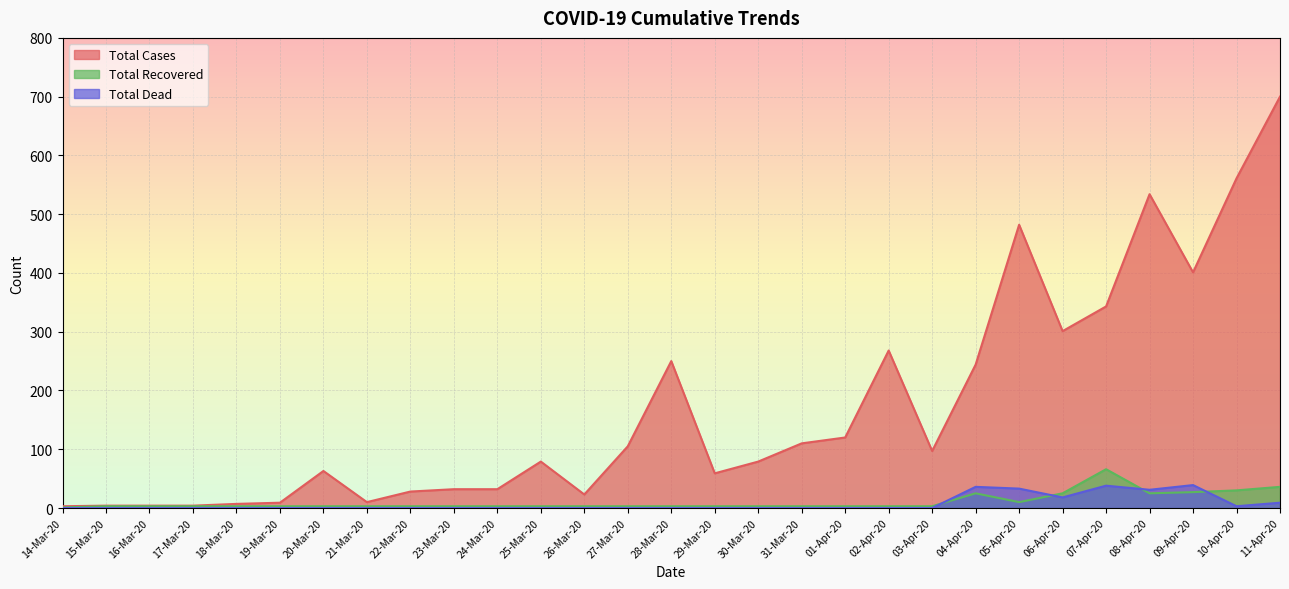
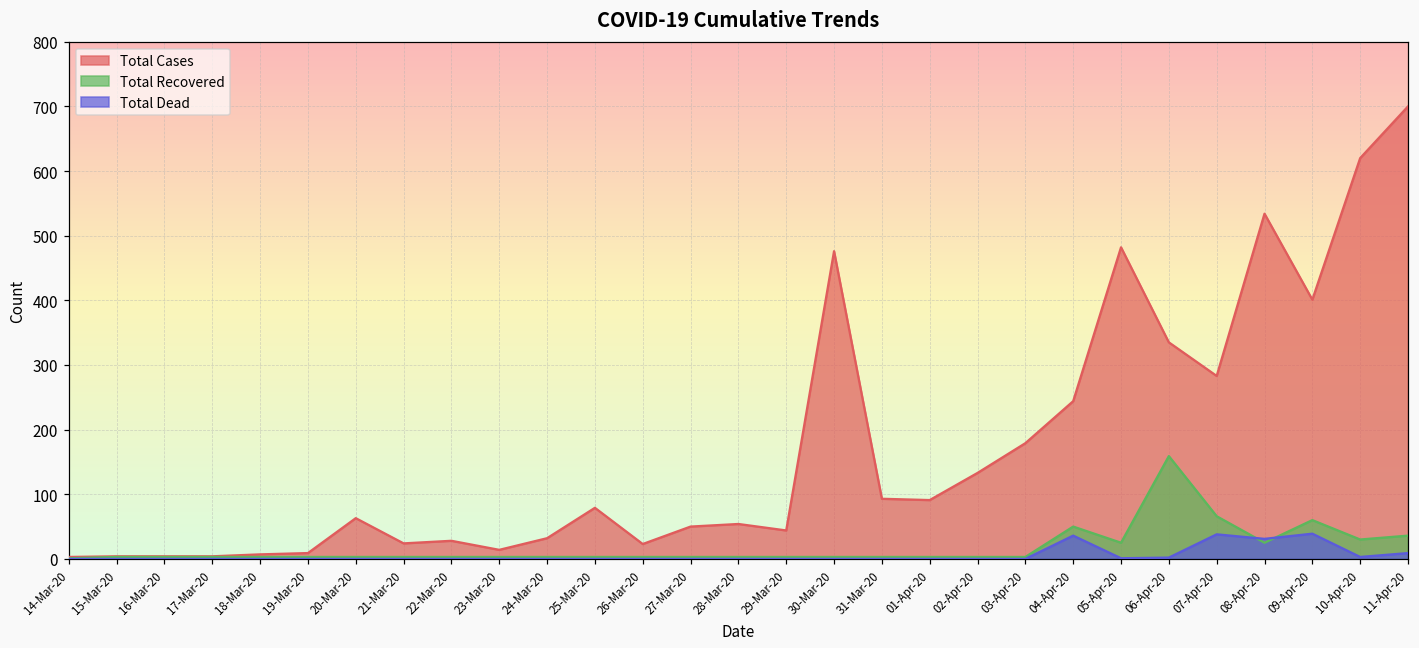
  {
    "Total Cases": {
      "19-Mar-20": 10,
      "20-Mar-20": 60,
-     "21-Mar-20": 10,
+     "21-Mar-20": 20,
      "22-Mar-20": 30,
-     "23-Mar-20": 30,
+     "23-Mar-20": 10,
      "24-Mar-20": 30,
      "25-Mar-20": 80,
      "26-Mar-20": 20,
-     "27-Mar-20": 110,
-     "28-Mar-20": 250,
-     "29-Mar-20": 60,
-     "30-Mar-20": 80,
-     "31-Mar-20": 110,
-     "01-Apr-20": 120,
-     "02-Apr-20": 270,
-     "03-Apr-20": 100,
+     "27-Mar-20": 50,
+     "28-Mar-20": 50,
+     "29-Mar-20": 40,
+     "30-Mar-20": 480,
+     "31-Mar-20": 90,
+     "01-Apr-20": 90,
+     "02-Apr-20": 130,
+     "03-Apr-20": 180,
      "04-Apr-20": 240,
      "05-Apr-20": 480,
-     "06-Apr-20": 300,
-     "07-Apr-20": 340,
+     "06-Apr-20": 340,
+     "07-Apr-20": 280,
      "08-Apr-20": 530,
      "09-Apr-20": 400,
-     "10-Apr-20": 560,
+     "10-Apr-20": 620,
      "11-Apr-20": 700
    },
    "Total Recovered": {
-     "04-Apr-20": 30,
-     "05-Apr-20": 10,
-     "06-Apr-20": 30,
+     "04-Apr-20": 50,
+     "05-Apr-20": 30,
+     "06-Apr-20": 160,
      "07-Apr-20": 70,
      "08-Apr-20": 30,
-     "09-Apr-20": 30,
+     "09-Apr-20": 60,
      "10-Apr-20": 30,
      "11-Apr-20": 40
    },
    "Total Dead": {
      "04-Apr-20": 40,
-     "05-Apr-20": 30,
-     "06-Apr-20": 20,
+     "05-Apr-20": 0,
+     "06-Apr-20": 0,
      "07-Apr-20": 40,
      "08-Apr-20": 30,
      "09-Apr-20": 40,
      "10-Apr-20": 0,
      "11-Apr-20": 10
    }
  }
